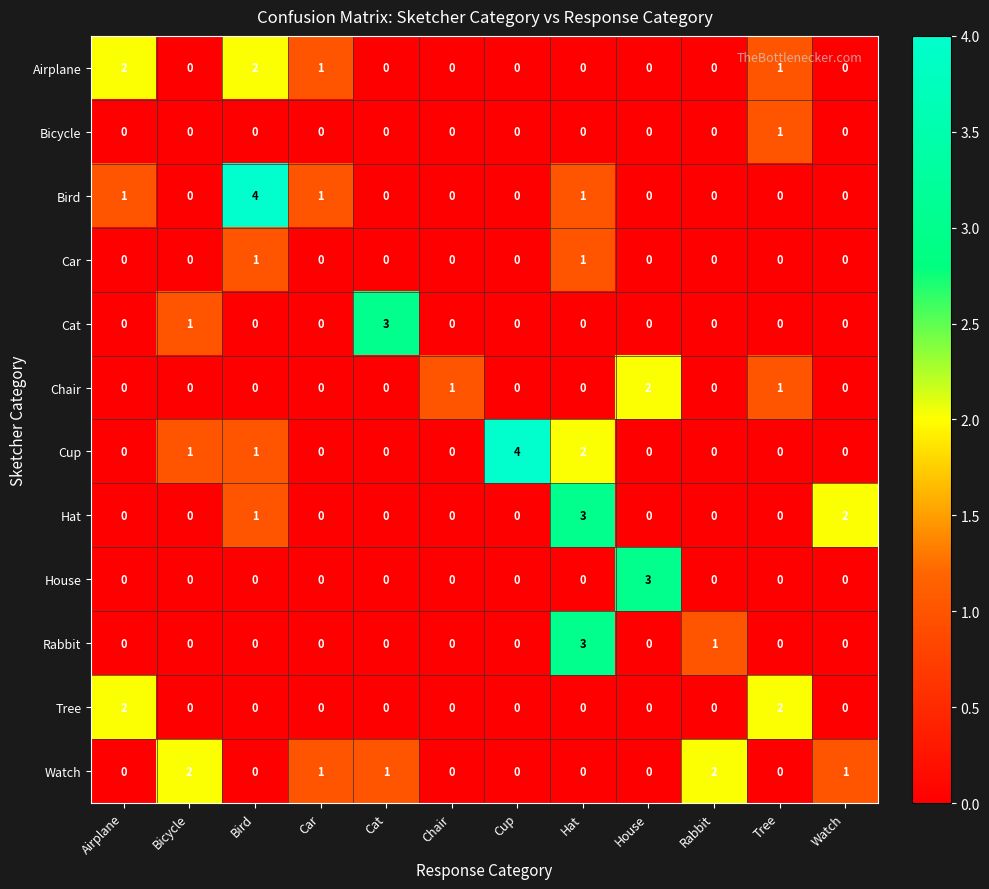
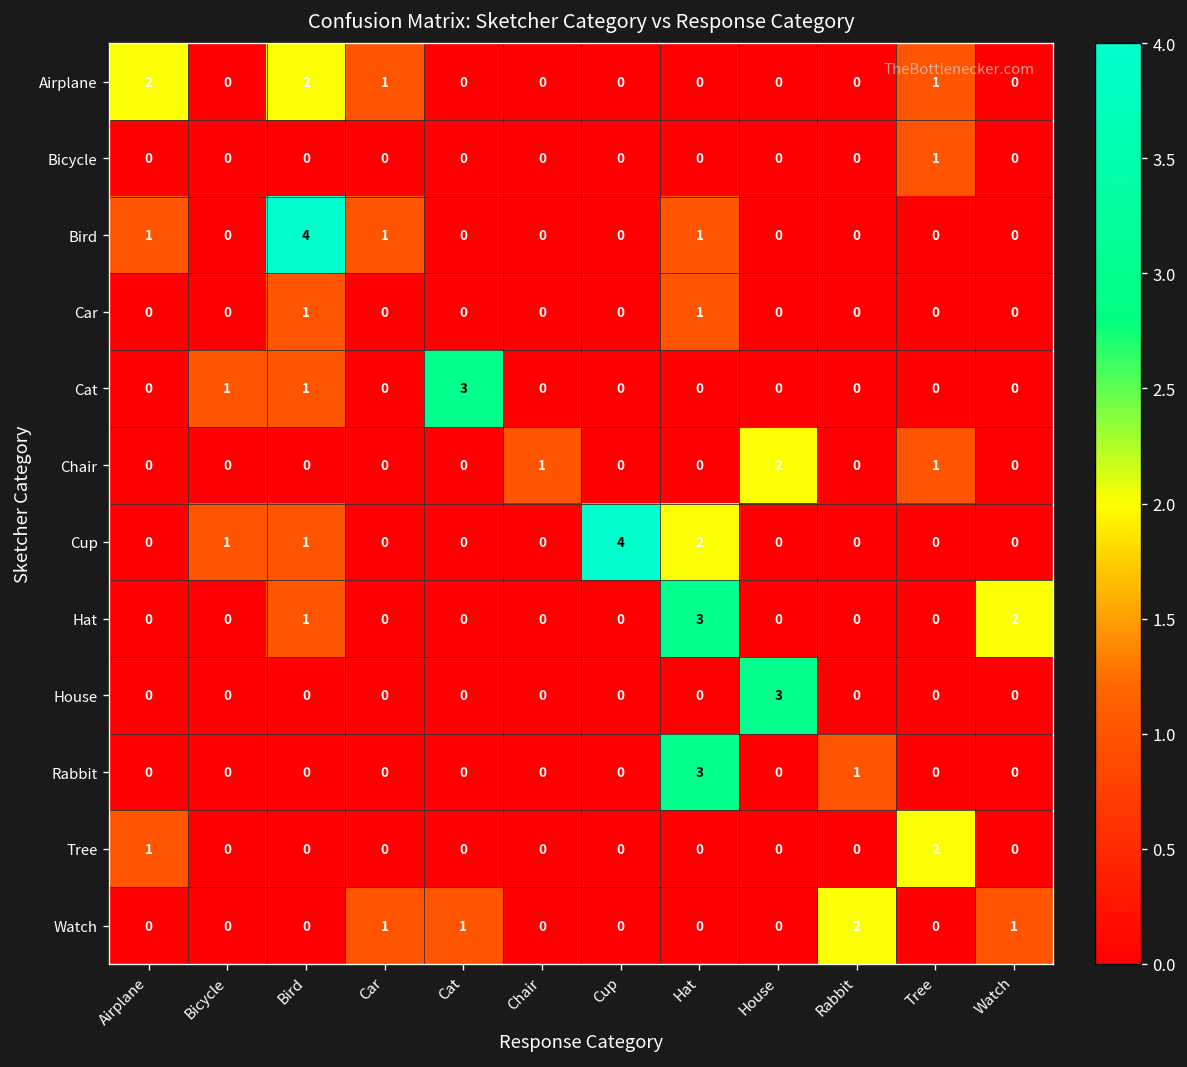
  {
    "Airplane": {
      "Airplane": 2,
      "Bicycle": 0,
      "Bird": 2,
      "Car": 1,
      "Cat": 0,
      "Chair": 0,
      "Cup": 0,
      "Hat": 0,
      "House": 0,
      "Rabbit": 0
    },
    "Bicycle": {
      "Airplane": 0,
      "Bicycle": 0,
      "Bird": 0,
      "Car": 0,
      "Cat": 0,
      "Chair": 0,
      "Cup": 0,
      "Hat": 0,
      "House": 0,
      "Rabbit": 0,
      "Tree": 1,
      "Watch": 0
    },
    "Bird": {
      "Airplane": 1,
      "Bicycle": 0,
      "Bird": 4,
      "Car": 1,
      "Cat": 0,
      "Chair": 0,
      "Cup": 0,
      "Hat": 1,
      "House": 0,
      "Rabbit": 0,
      "Tree": 0,
      "Watch": 0
    },
    "Car": {
      "Airplane": 0,
      "Bicycle": 0,
      "Bird": 1,
      "Car": 0,
      "Cat": 0,
      "Chair": 0,
      "Cup": 0,
      "Hat": 1,
      "House": 0,
      "Rabbit": 0,
      "Tree": 0,
      "Watch": 0
    },
    "Cat": {
      "Airplane": 0,
      "Bicycle": 1,
-     "Bird": 0,
+     "Bird": 1,
      "Car": 0,
      "Cat": 3,
      "Chair": 0,
      "Cup": 0,
      "Hat": 0,
      "House": 0,
      "Rabbit": 0,
      "Tree": 0,
      "Watch": 0
    },
    "Chair": {
      "Airplane": 0,
      "Bicycle": 0,
      "Bird": 0,
      "Car": 0,
      "Cat": 0,
      "Chair": 1,
      "Cup": 0,
      "Hat": 0,
      "House": 2,
      "Rabbit": 0,
      "Tree": 1,
      "Watch": 0
    },
    "Cup": {
      "Airplane": 0,
      "Bicycle": 1,
      "Bird": 1,
      "Car": 0,
      "Cat": 0,
      "Chair": 0,
      "Cup": 4,
      "Hat": 2,
      "House": 0,
      "Rabbit": 0,
      "Tree": 0,
      "Watch": 0
    },
    "Hat": {
      "Airplane": 0,
      "Bicycle": 0,
      "Bird": 1,
      "Car": 0,
      "Cat": 0,
      "Chair": 0,
      "Cup": 0,
      "Hat": 3,
      "House": 0,
      "Rabbit": 0,
      "Tree": 0,
      "Watch": 2
    },
    "House": {
      "Airplane": 0,
      "Bicycle": 0,
      "Bird": 0,
      "Car": 0,
      "Cat": 0,
      "Chair": 0,
      "Cup": 0,
      "Hat": 0,
      "House": 3,
      "Rabbit": 0,
      "Tree": 0,
      "Watch": 0
    },
    "Rabbit": {
      "Airplane": 0,
      "Bicycle": 0,
      "Bird": 0,
      "Car": 0,
      "Cat": 0,
      "Chair": 0,
      "Cup": 0,
      "Hat": 3,
      "House": 0,
      "Rabbit": 1,
      "Tree": 0,
      "Watch": 0
    },
    "Tree": {
-     "Airplane": 2,
+     "Airplane": 1,
      "Bicycle": 0,
      "Bird": 0,
      "Car": 0,
      "Cat": 0,
      "Chair": 0,
      "Cup": 0,
      "Hat": 0,
      "House": 0,
      "Rabbit": 0,
      "Tree": 2,
      "Watch": 0
    },
    "Watch": {
      "Airplane": 0,
-     "Bicycle": 2,
+     "Bicycle": 0,
      "Bird": 0,
      "Car": 1,
      "Cat": 1,
      "Chair": 0,
      "Cup": 0,
      "Hat": 0,
      "House": 0,
      "Rabbit": 2,
      "Tree": 0,
      "Watch": 1
    }
  }
